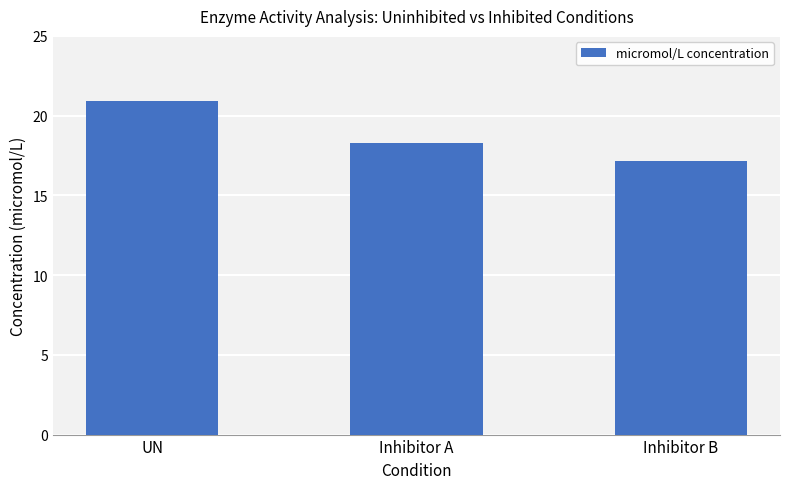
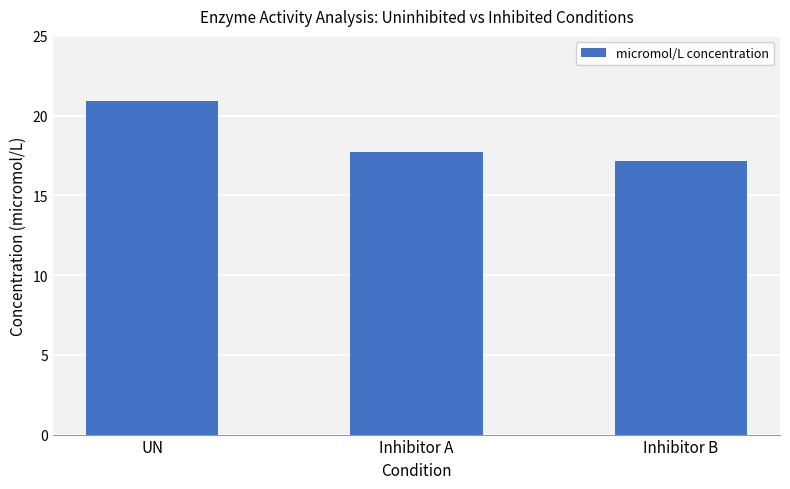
  {
    "UN": 20.9,
-   "Inhibitor A": 18.3,
+   "Inhibitor A": 17.7,
    "Inhibitor B": 17.1
  }
